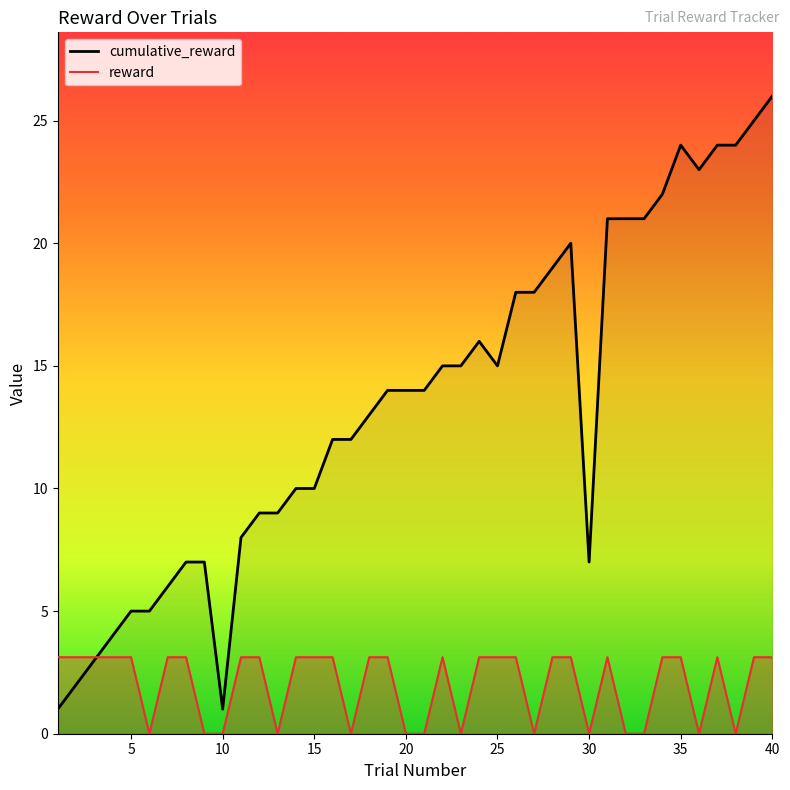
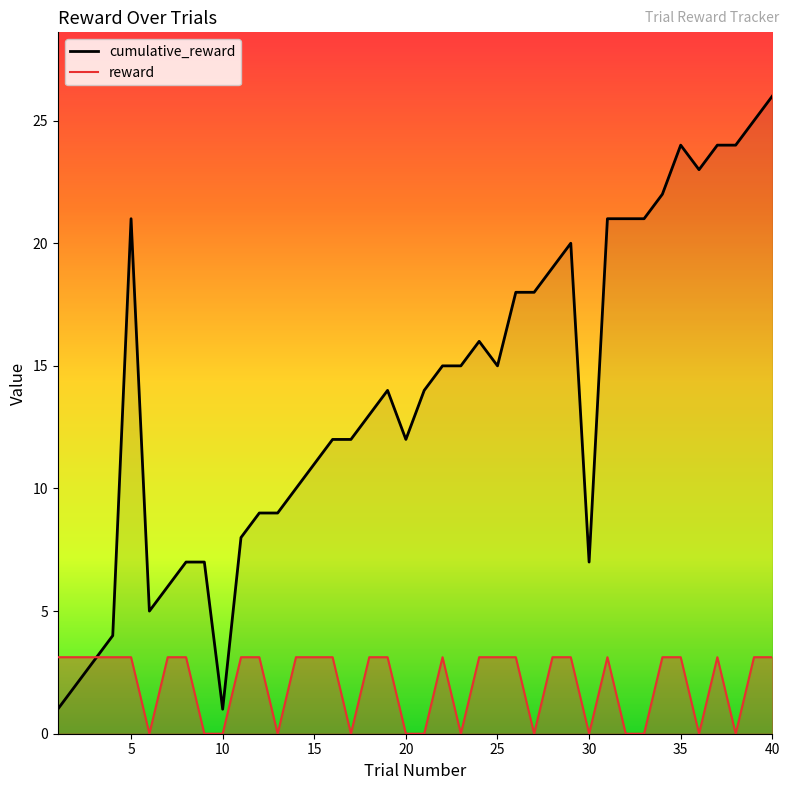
  {
    "cumulative_reward": {
-     "5": 5,
+     "5": 21,
      "10": 1,
-     "15": 10,
-     "20": 14,
+     "15": 11,
+     "20": 12,
      "25": 15,
      "30": 7,
      "35": 24,
      "40": 26
    },
    "reward": {
      "5": 3.1,
      "10": 0,
      "15": 3.1,
      "20": 0,
      "25": 3.1,
      "30": 0,
      "35": 3.1,
      "40": 3.1
    }
  }
